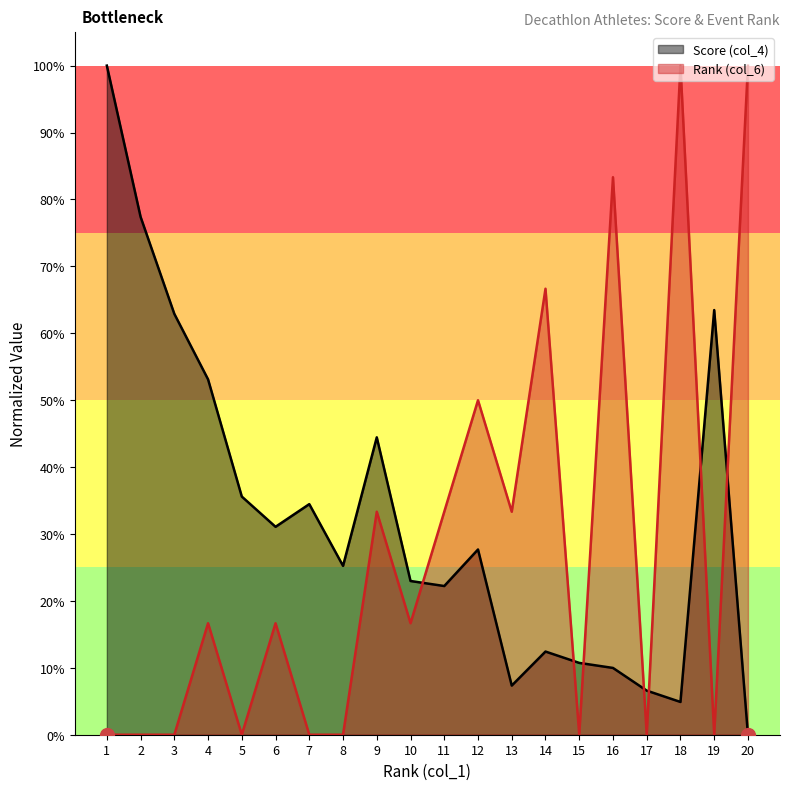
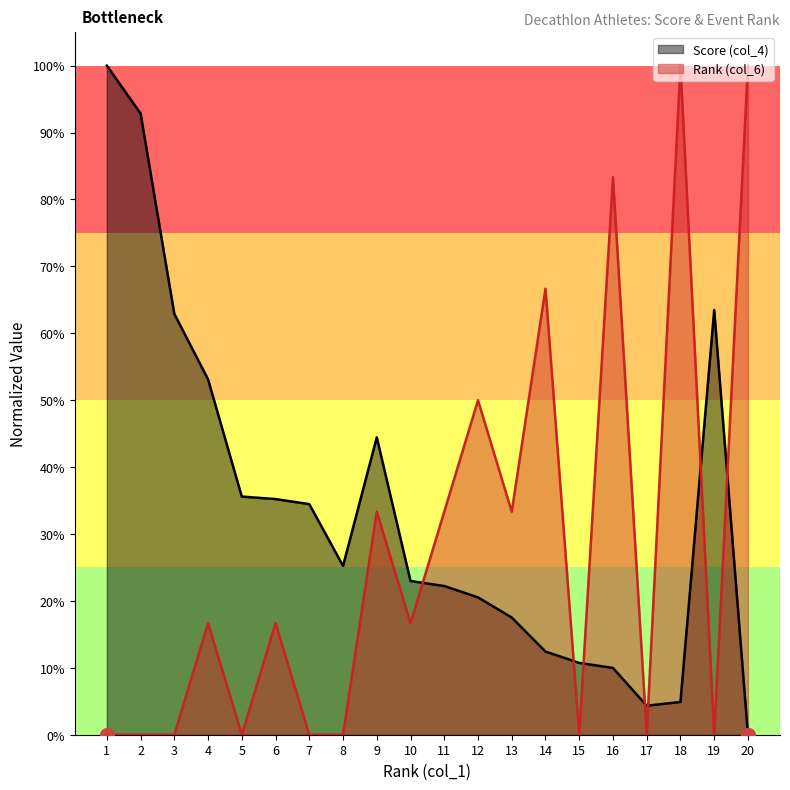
  {
    "Score (col_4)": {
      "1": "100%",
-     "2": "77%",
+     "2": "93%",
      "3": "63%",
      "4": "53%",
      "5": "36%",
-     "6": "31%",
+     "6": "35%",
      "7": "34%",
      "8": "25%",
      "9": "44%",
      "10": "23%",
      "11": "22%",
-     "12": "28%",
-     "13": "7%",
+     "12": "21%",
+     "13": "18%",
      "14": "12%",
      "15": "11%",
      "16": "10%",
-     "17": "7%",
+     "17": "4%",
      "18": "5%",
      "19": "63%"
    }
  }
